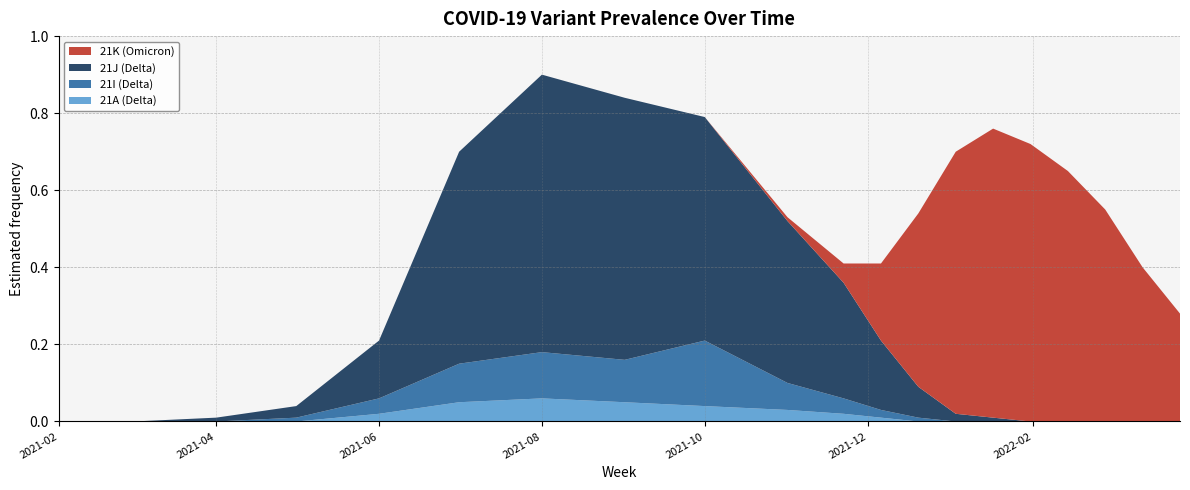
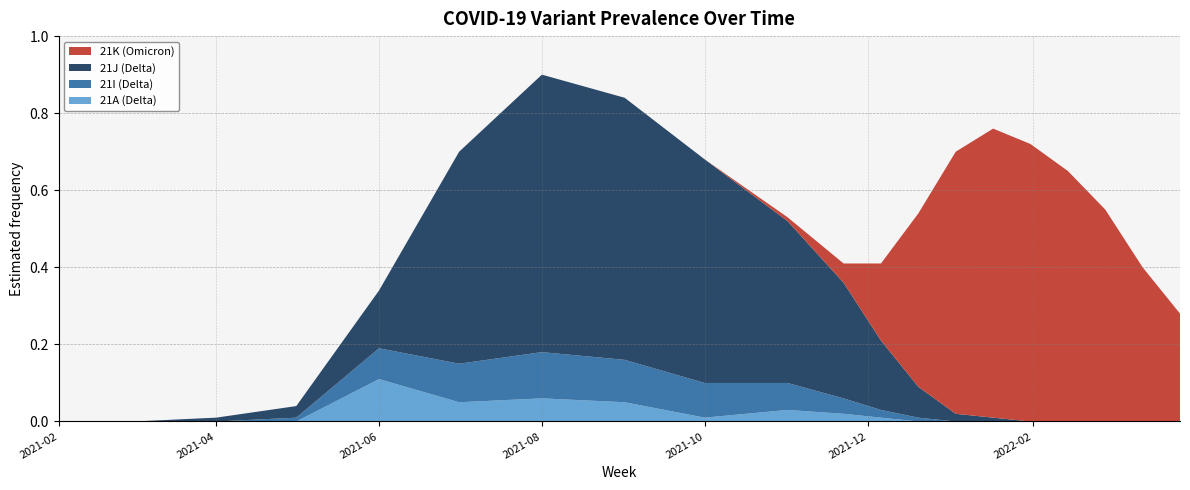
  {
    "21A (Delta)": {
-     "2021-06": 0.02,
+     "2021-06": 0.11,
      "2021-08": 0.06,
-     "2021-10": 0.04
+     "2021-10": 0.01
    },
    "21I (Delta)": {
-     "2021-06": 0.04,
+     "2021-06": 0.08,
      "2021-08": 0.12,
-     "2021-10": 0.17
+     "2021-10": 0.09
    }
  }
